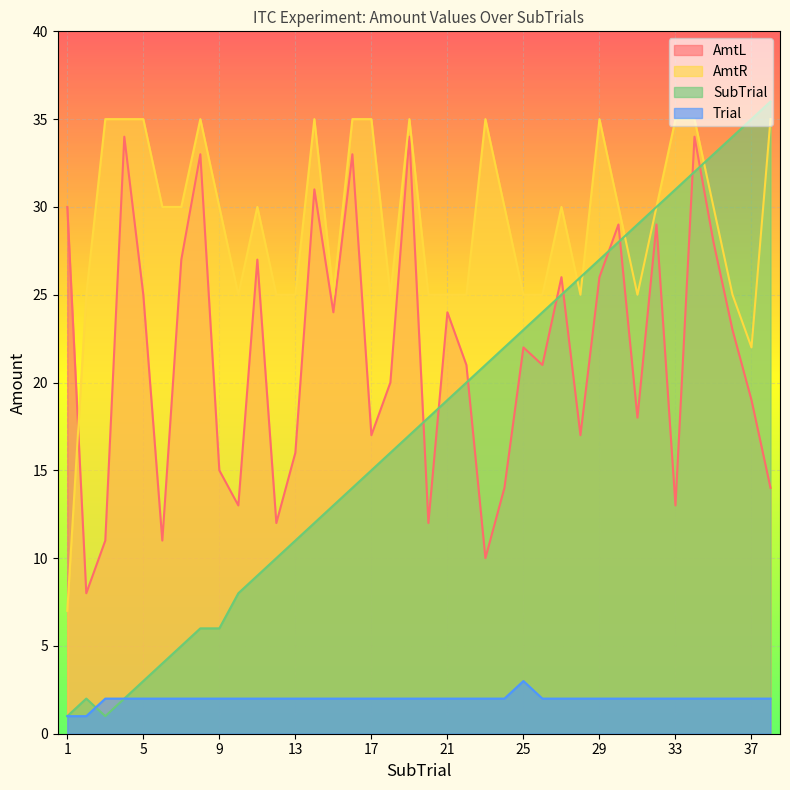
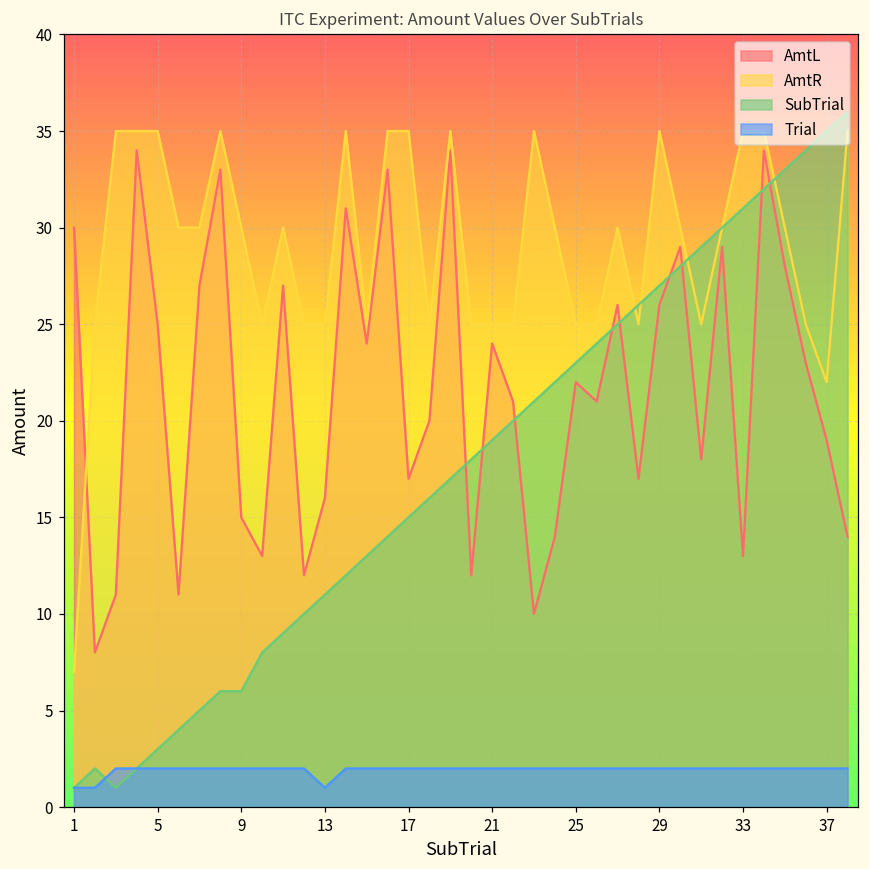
  {
    "AmtL": {
      "1": 30,
      "5": 25,
      "9": 15,
      "13": 16,
      "17": 17,
      "21": 24,
      "25": 22,
      "29": 26,
      "33": 13,
      "37": 19
    },
    "AmtR": {
      "1": 7,
      "5": 35,
      "9": 30,
      "13": 25,
      "17": 35,
      "21": 25,
      "25": 25,
      "29": 35,
      "37": 22
    },
    "SubTrial": {
      "5": 3,
      "9": 6,
      "13": 11,
      "17": 15,
      "21": 19,
      "25": 23,
      "29": 27,
      "33": 31
    },
    "Trial": {
      "5": 2,
      "9": 2,
-     "13": 2,
+     "13": 1,
      "17": 2,
      "21": 2,
-     "25": 3,
+     "25": 2,
      "29": 2,
      "33": 2,
      "37": 2
    }
  }
